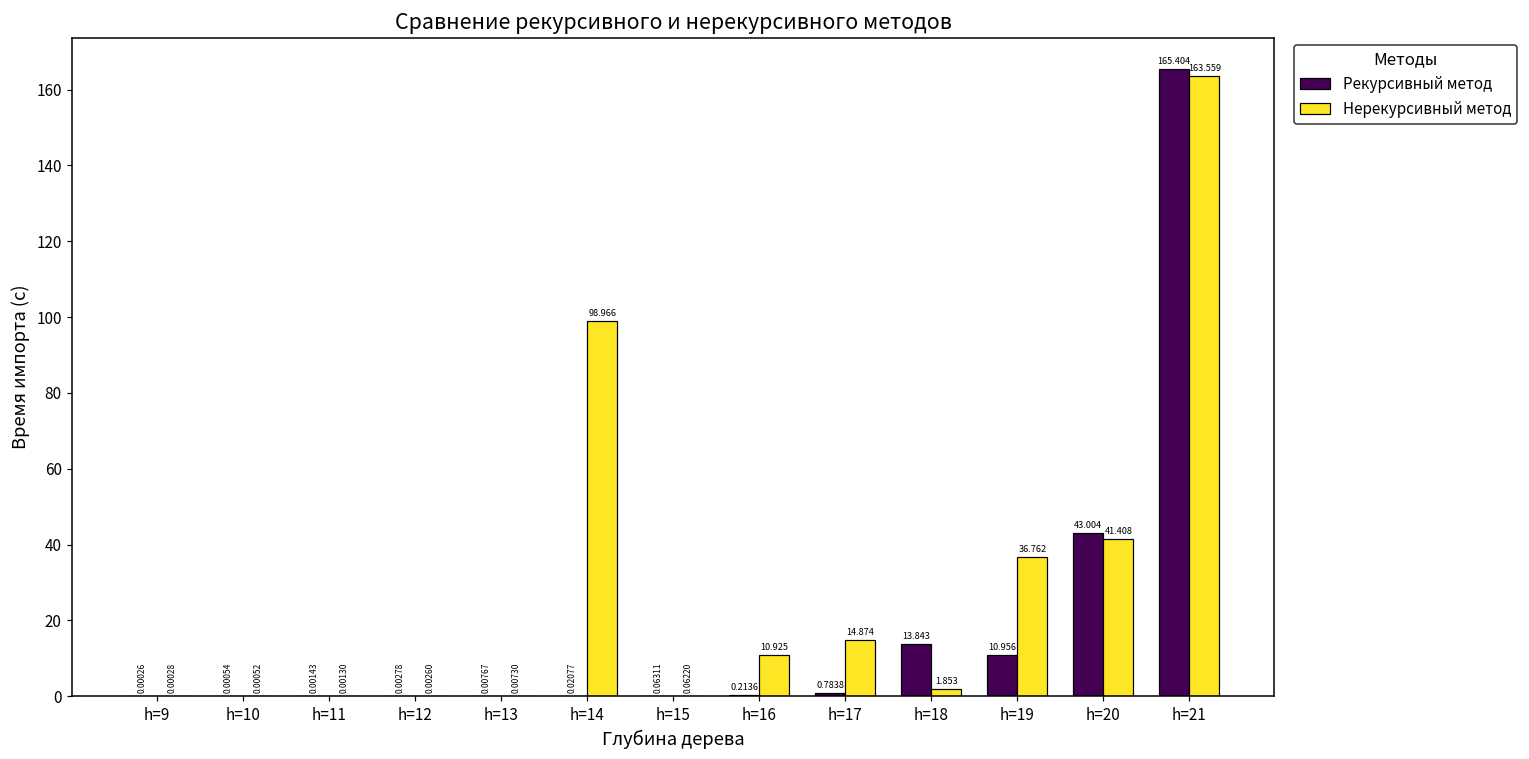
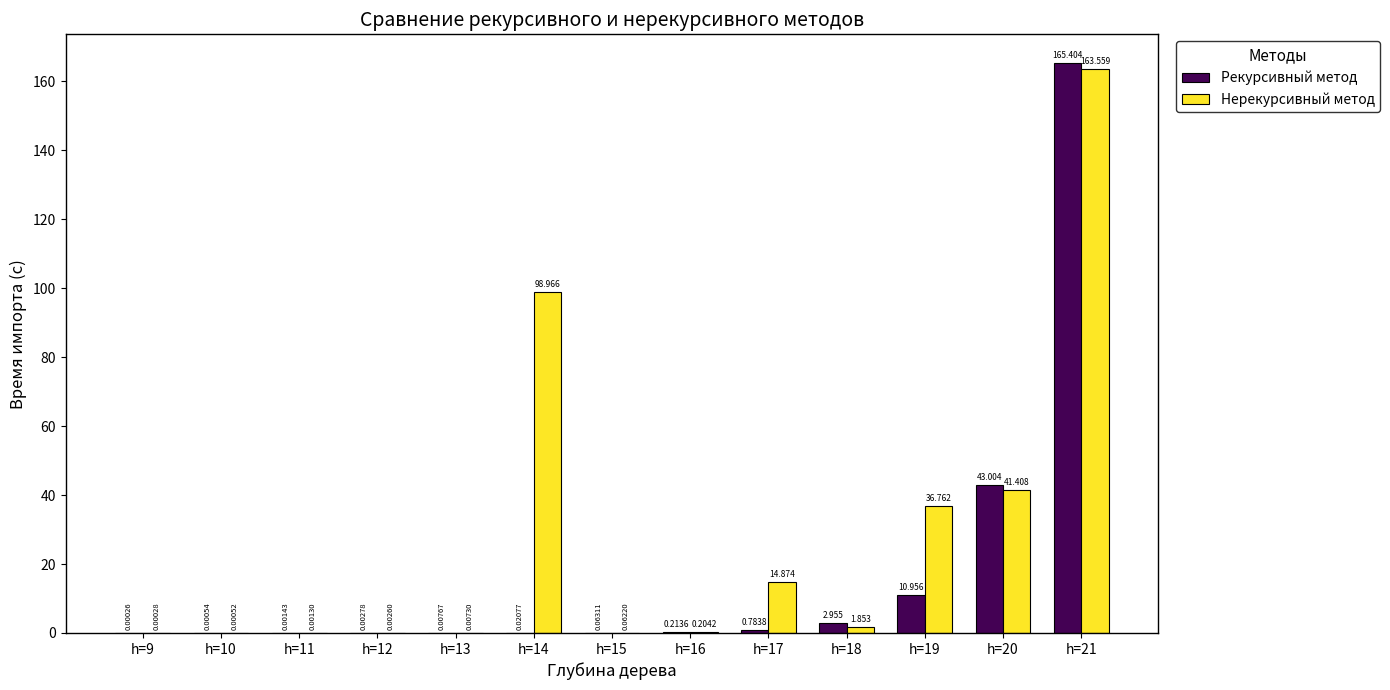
  {
    "Рекурсивный метод": {
      "h=9": 0.00026,
      "h=10": 0.00054,
      "h=11": 0.00143,
      "h=12": 0.00278,
      "h=13": 0.00767,
      "h=14": 0.02077,
      "h=15": 0.06311,
      "h=16": 0.2136,
      "h=17": 0.7838,
-     "h=18": 13.843,
+     "h=18": 2.955,
      "h=19": 10.956,
      "h=20": 43.004,
      "h=21": 165.404
    },
    "Нерекурсивный метод": {
      "h=9": 0.00028,
      "h=10": 0.00052,
      "h=11": 0.00130,
      "h=12": 0.00260,
      "h=13": 0.00730,
      "h=14": 98.966,
      "h=15": 0.06220,
-     "h=16": 10.925,
+     "h=16": 0.2042,
      "h=17": 14.874,
      "h=18": 1.853,
      "h=19": 36.762,
      "h=20": 41.408,
      "h=21": 163.559
    }
  }
